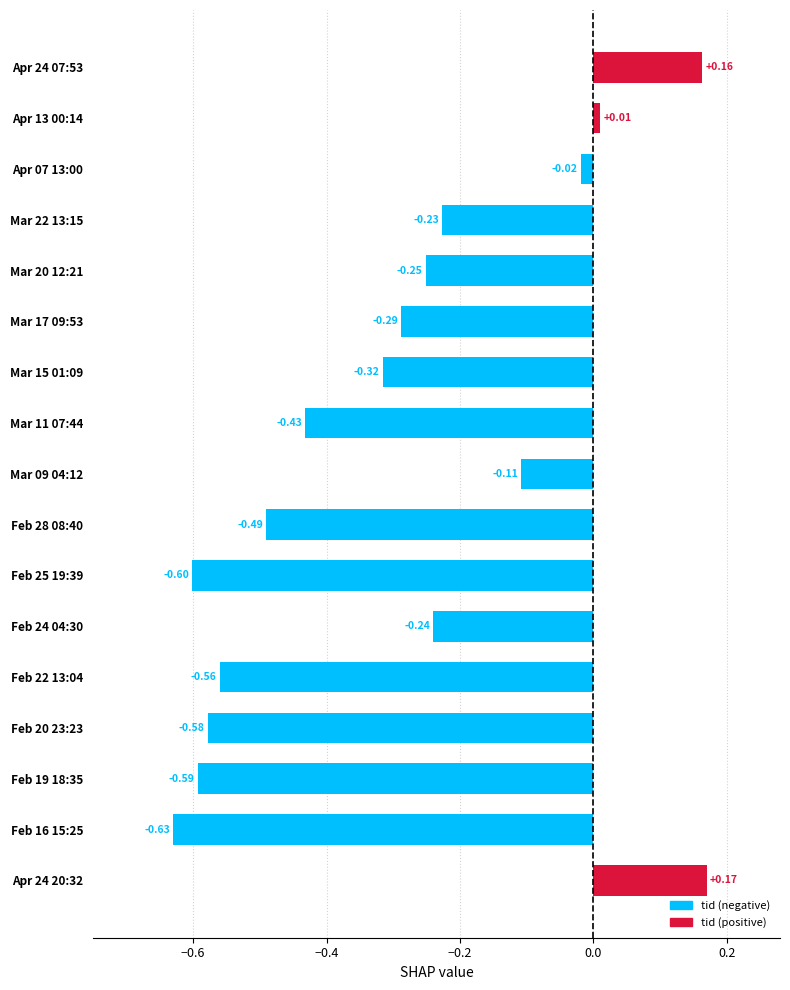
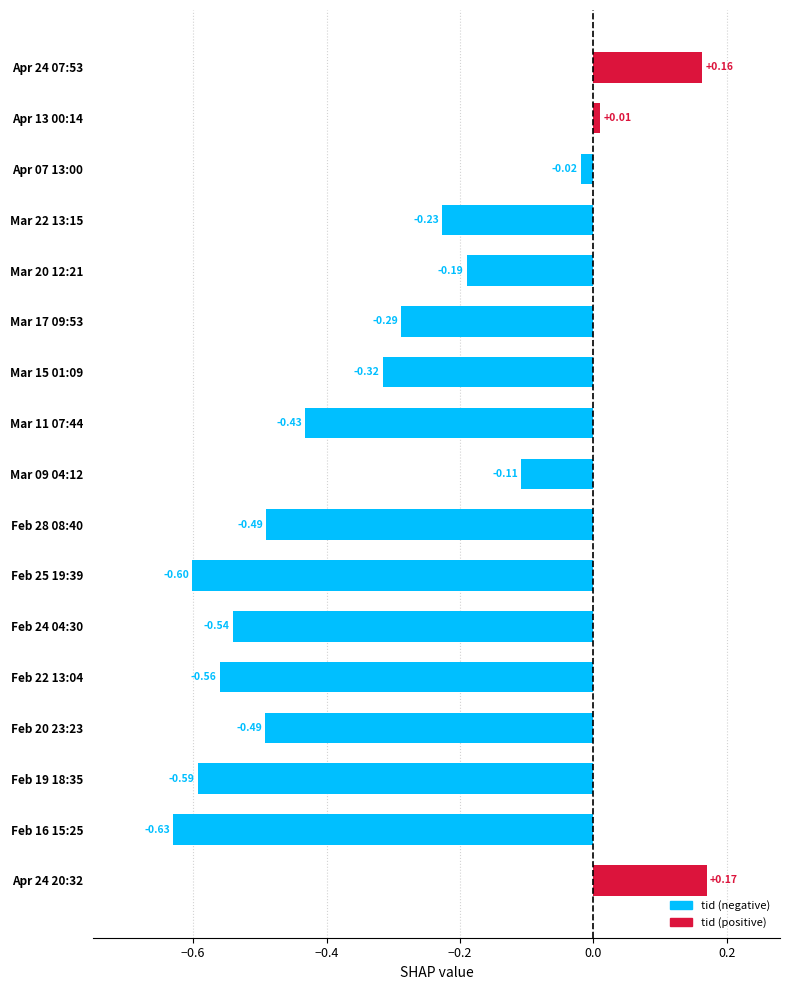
  {
    "Apr 24 07:53": "+0.16",
    "Apr 13 00:14": "+0.01",
    "Apr 07 13:00": "-0.02",
    "Mar 22 13:15": "-0.23",
-   "Mar 20 12:21": "-0.25",
+   "Mar 20 12:21": "-0.19",
    "Mar 17 09:53": "-0.29",
    "Mar 15 01:09": "-0.32",
    "Mar 11 07:44": "-0.43",
    "Mar 09 04:12": "-0.11",
    "Feb 28 08:40": "-0.49",
    "Feb 25 19:39": "-0.60",
-   "Feb 24 04:30": "-0.24",
+   "Feb 24 04:30": "-0.54",
    "Feb 22 13:04": "-0.56",
-   "Feb 20 23:23": "-0.58",
+   "Feb 20 23:23": "-0.49",
    "Feb 19 18:35": "-0.59",
    "Feb 16 15:25": "-0.63",
    "Apr 24 20:32": "+0.17"
  }
